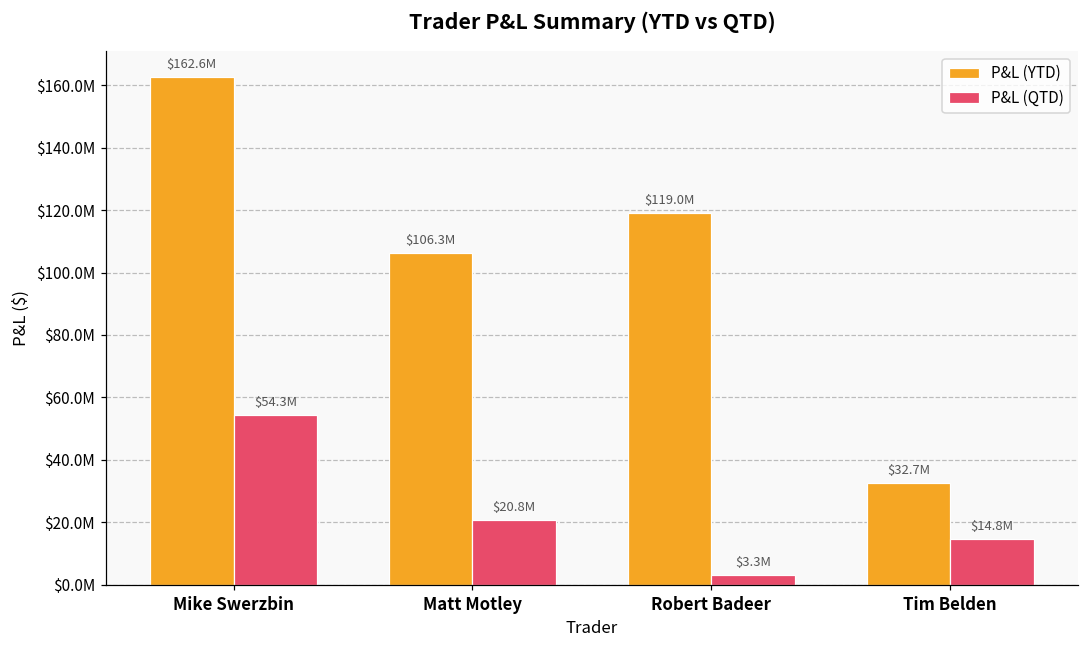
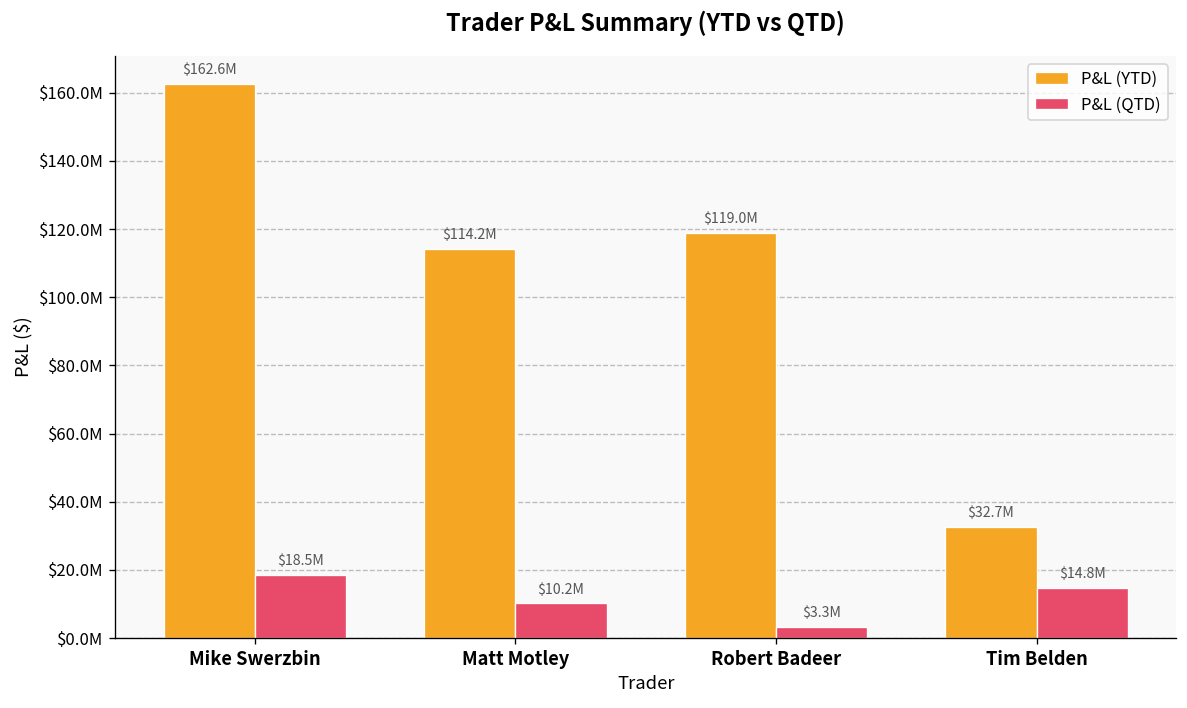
  {
    "P&L (YTD)": {
      "Mike Swerzbin": "$162.6M",
-     "Matt Motley": "$106.3M",
+     "Matt Motley": "$114.2M",
      "Robert Badeer": "$119.0M",
      "Tim Belden": "$32.7M"
    },
    "P&L (QTD)": {
-     "Mike Swerzbin": "$54.3M",
-     "Matt Motley": "$20.8M",
+     "Mike Swerzbin": "$18.5M",
+     "Matt Motley": "$10.2M",
      "Robert Badeer": "$3.3M",
      "Tim Belden": "$14.8M"
    }
  }
